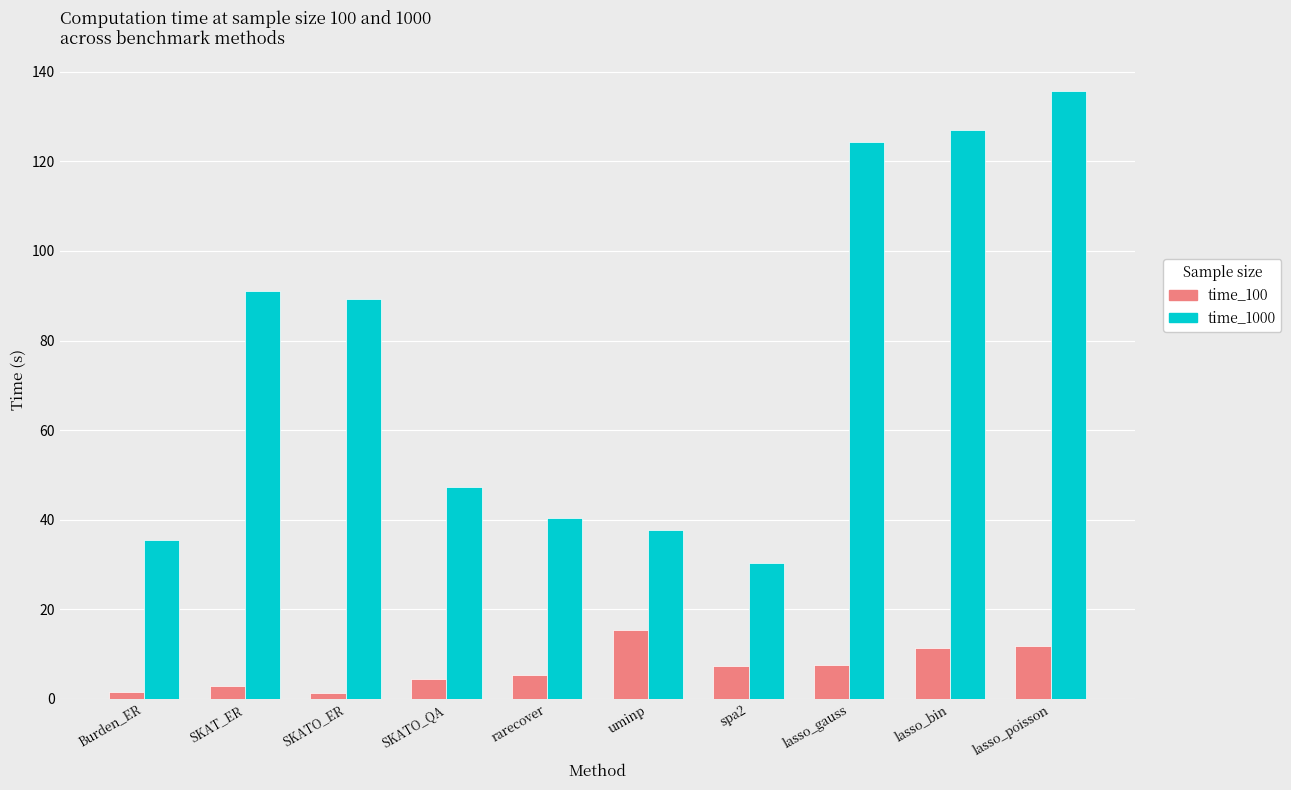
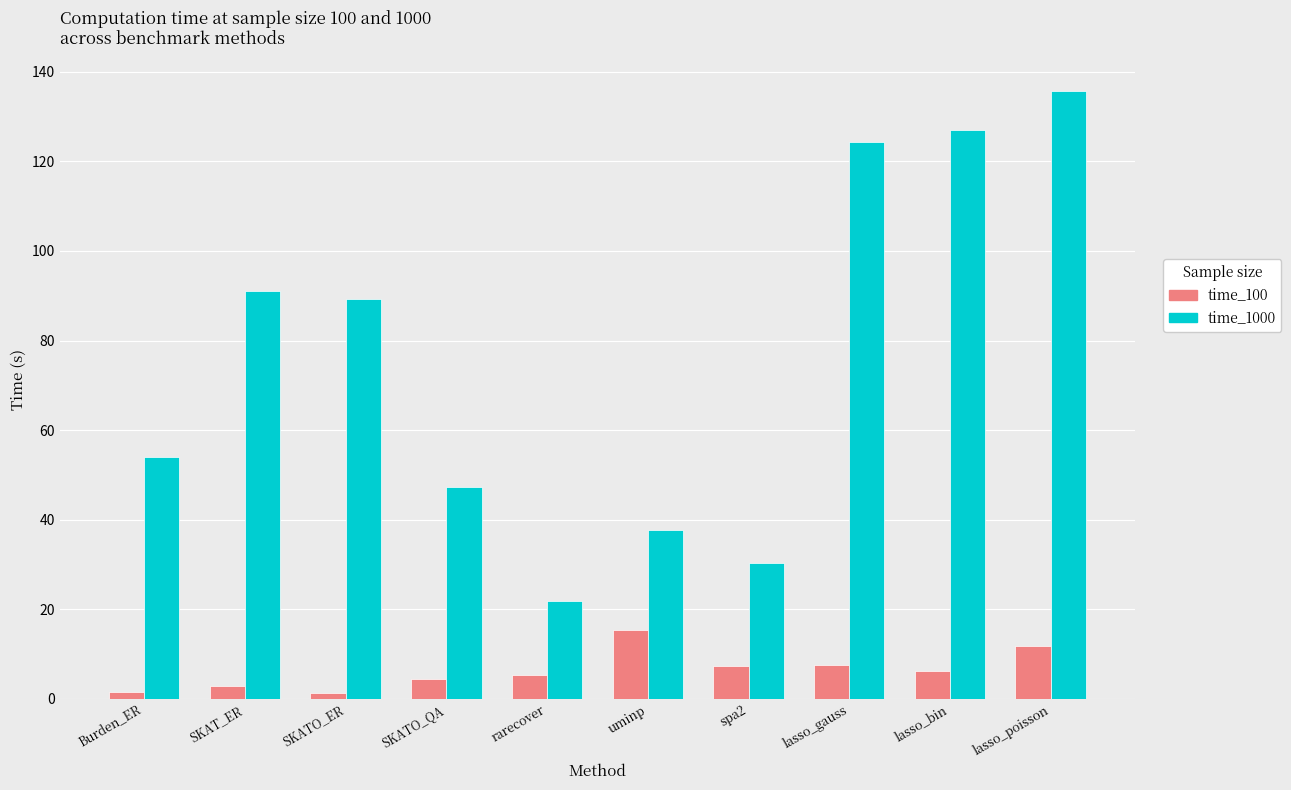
  {
    "time_100": {
      "Burden_ER": 2,
      "SKAT_ER": 3,
      "SKATO_ER": 1,
      "SKATO_QA": 4,
      "rarecover": 5,
      "uminp": 15,
      "spa2": 7,
      "lasso_gauss": 7,
-     "lasso_bin": 11,
+     "lasso_bin": 6,
      "lasso_poisson": 12
    },
    "time_1000": {
-     "Burden_ER": 35,
+     "Burden_ER": 54,
      "SKAT_ER": 91,
      "SKATO_ER": 89,
      "SKATO_QA": 47,
-     "rarecover": 40,
+     "rarecover": 22,
      "uminp": 38,
      "spa2": 30,
      "lasso_gauss": 124,
      "lasso_bin": 127,
      "lasso_poisson": 136
    }
  }
